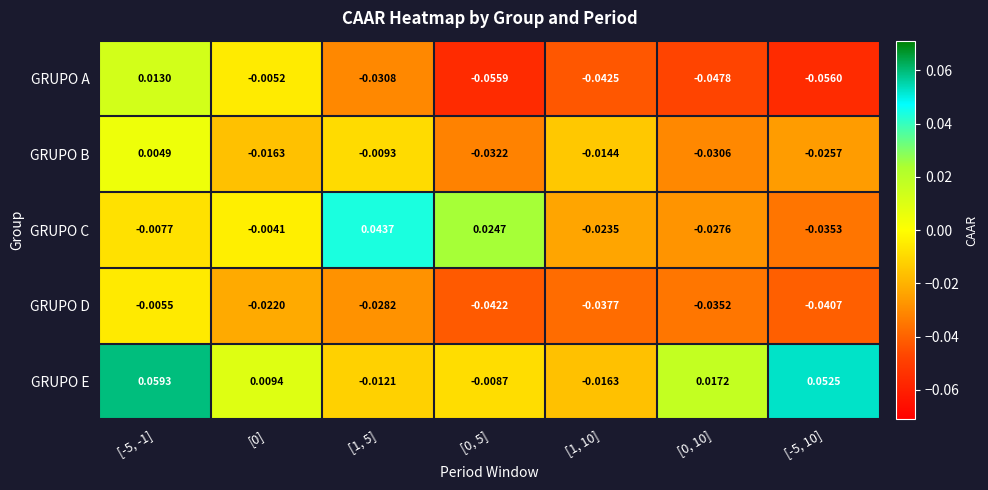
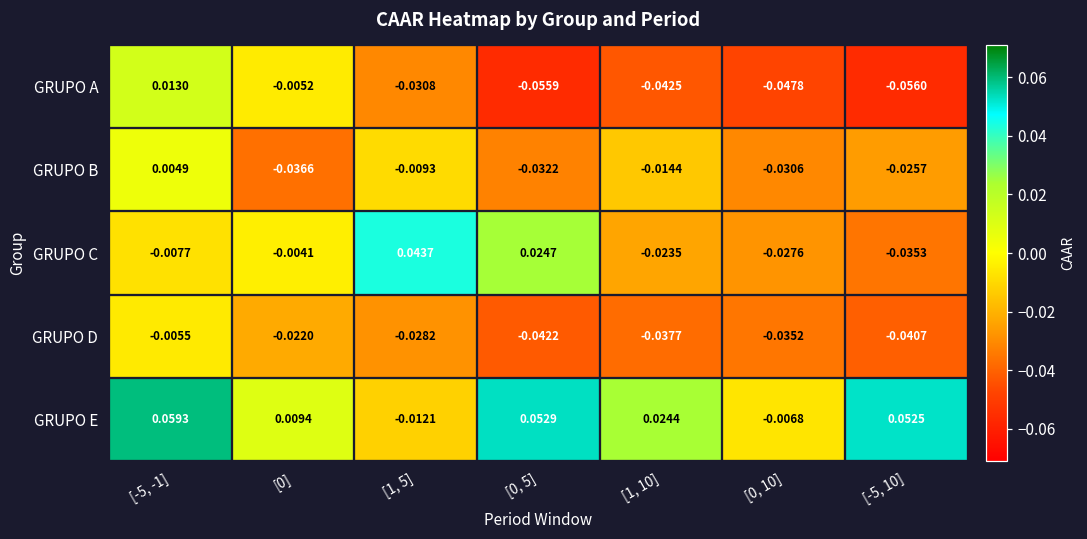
  {
    "GRUPO A": {
      "[-5, -1]": 0.0130,
      "[0]": -0.0052,
      "[1, 5]": -0.0308,
      "[0, 5]": -0.0559,
      "[1, 10]": -0.0425,
      "[0, 10]": -0.0478,
      "[-5, 10]": -0.0560
    },
    "GRUPO B": {
      "[-5, -1]": 0.0049,
-     "[0]": -0.0163,
+     "[0]": -0.0366,
      "[1, 5]": -0.0093,
      "[0, 5]": -0.0322,
      "[1, 10]": -0.0144,
      "[0, 10]": -0.0306,
      "[-5, 10]": -0.0257
    },
    "GRUPO C": {
      "[-5, -1]": -0.0077,
      "[0]": -0.0041,
      "[1, 5]": 0.0437,
      "[0, 5]": 0.0247,
      "[1, 10]": -0.0235,
      "[0, 10]": -0.0276,
      "[-5, 10]": -0.0353
    },
    "GRUPO D": {
      "[-5, -1]": -0.0055,
      "[0]": -0.0220,
      "[1, 5]": -0.0282,
      "[0, 5]": -0.0422,
      "[1, 10]": -0.0377,
      "[0, 10]": -0.0352,
      "[-5, 10]": -0.0407
    },
    "GRUPO E": {
      "[-5, -1]": 0.0593,
      "[0]": 0.0094,
      "[1, 5]": -0.0121,
-     "[0, 5]": -0.0087,
-     "[1, 10]": -0.0163,
-     "[0, 10]": 0.0172,
+     "[0, 5]": 0.0529,
+     "[1, 10]": 0.0244,
+     "[0, 10]": -0.0068,
      "[-5, 10]": 0.0525
    }
  }
